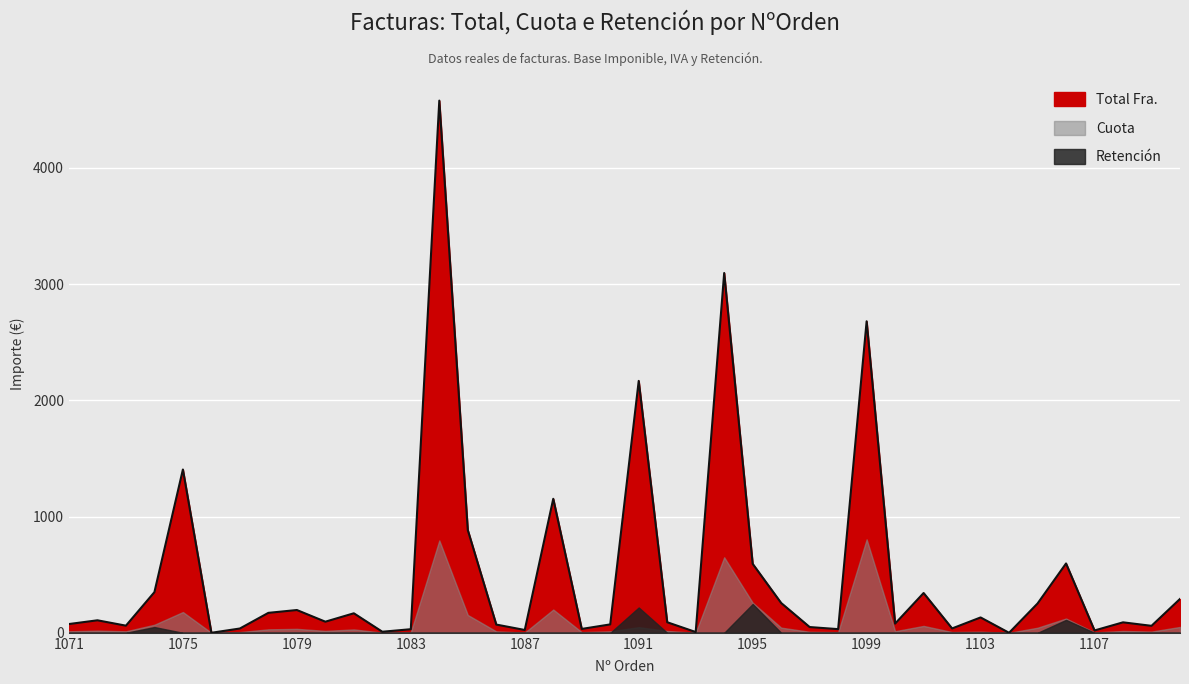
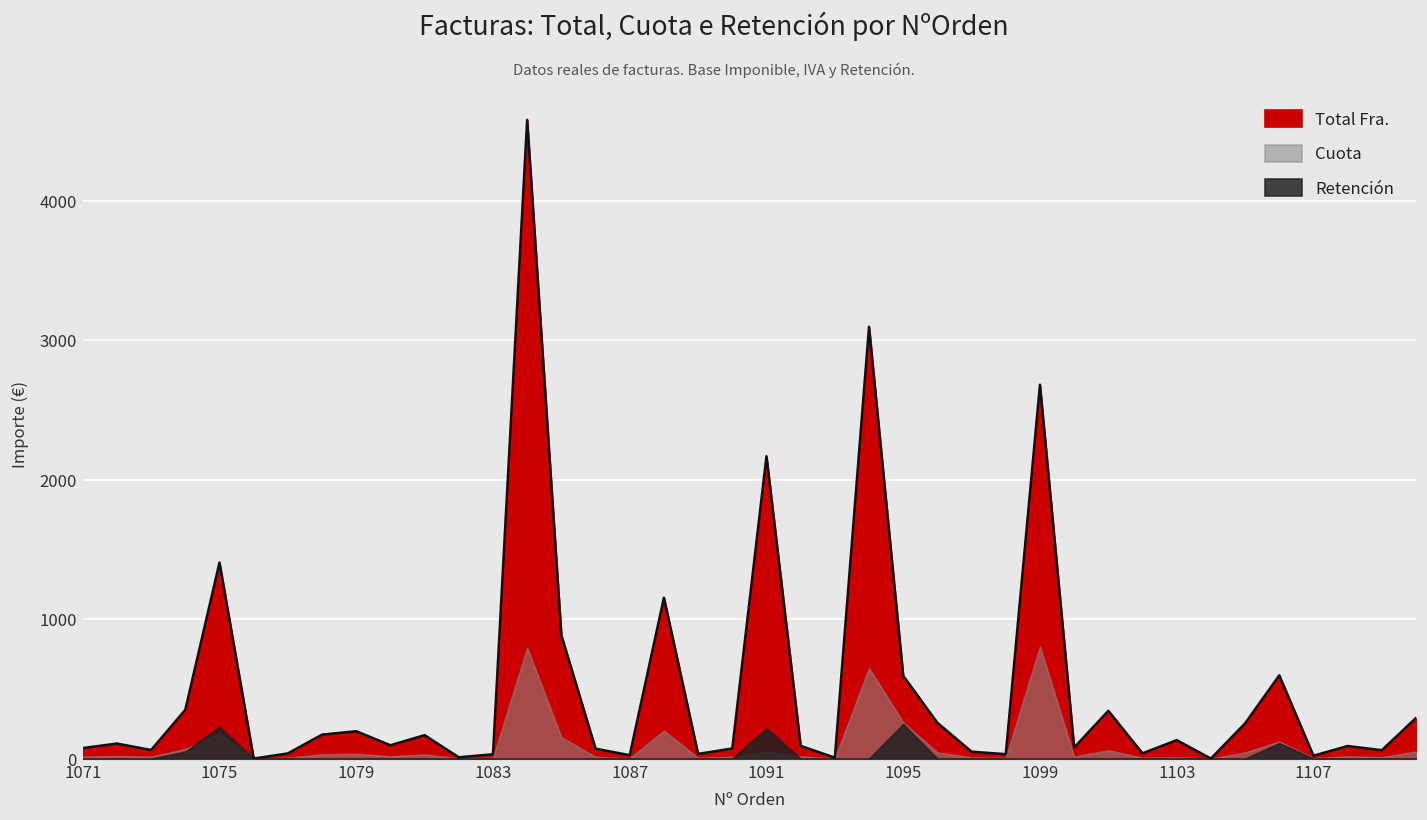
  {
    "Total Fra.": {
      "1071": 80,
      "1075": 1410,
      "1079": 200,
      "1083": 30,
      "1091": 2170,
      "1095": 590,
      "1099": 2680,
      "1103": 130
    },
    "Cuota": {
      "1075": 180,
      "1079": 30,
      "1091": 50,
      "1099": 800
    },
    "Retención": {
-     "1075": 0,
+     "1075": 230,
      "1079": 0,
      "1091": 220,
      "1099": 0
    }
  }
